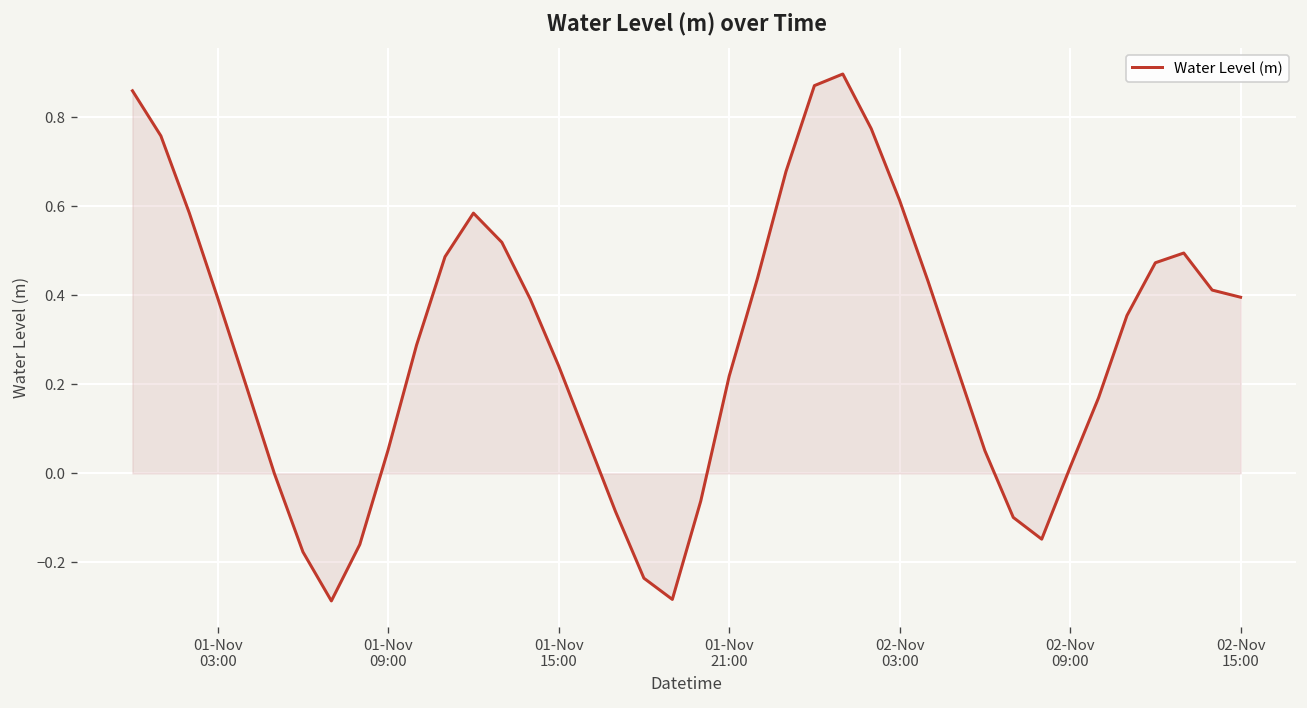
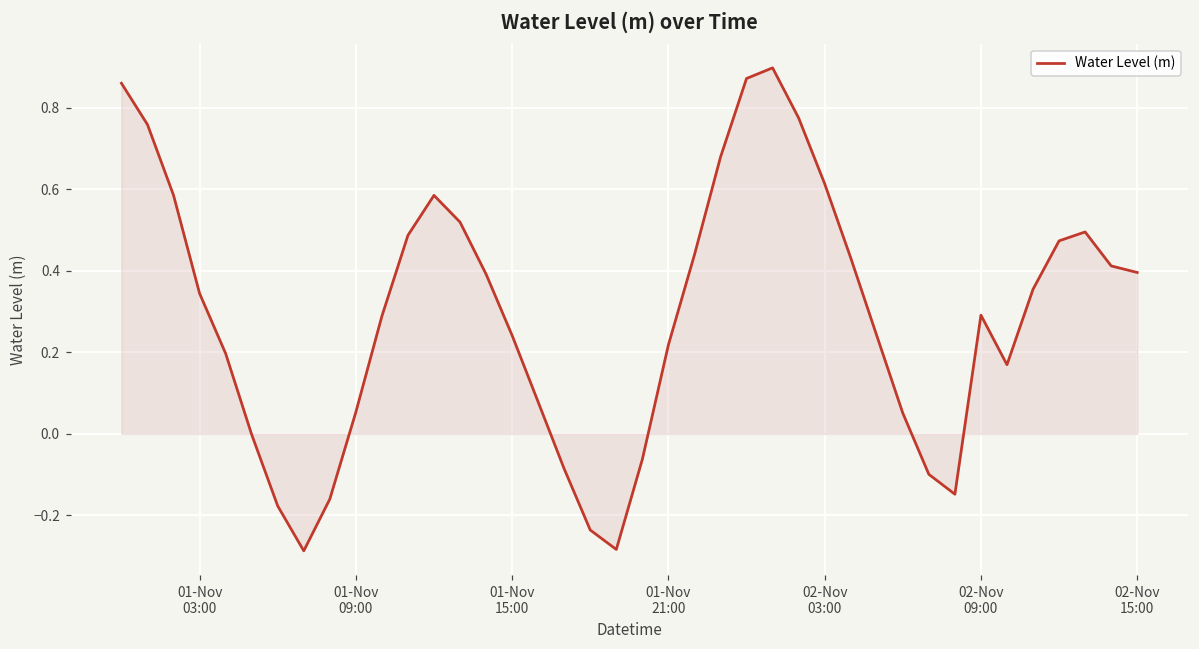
  {
    "Water Level (m)": {
-     "01-Nov 03:00": 0.39,
-     "02-Nov 09:00": 0.01
+     "01-Nov 03:00": 0.34,
+     "02-Nov 09:00": 0.29
    }
  }
